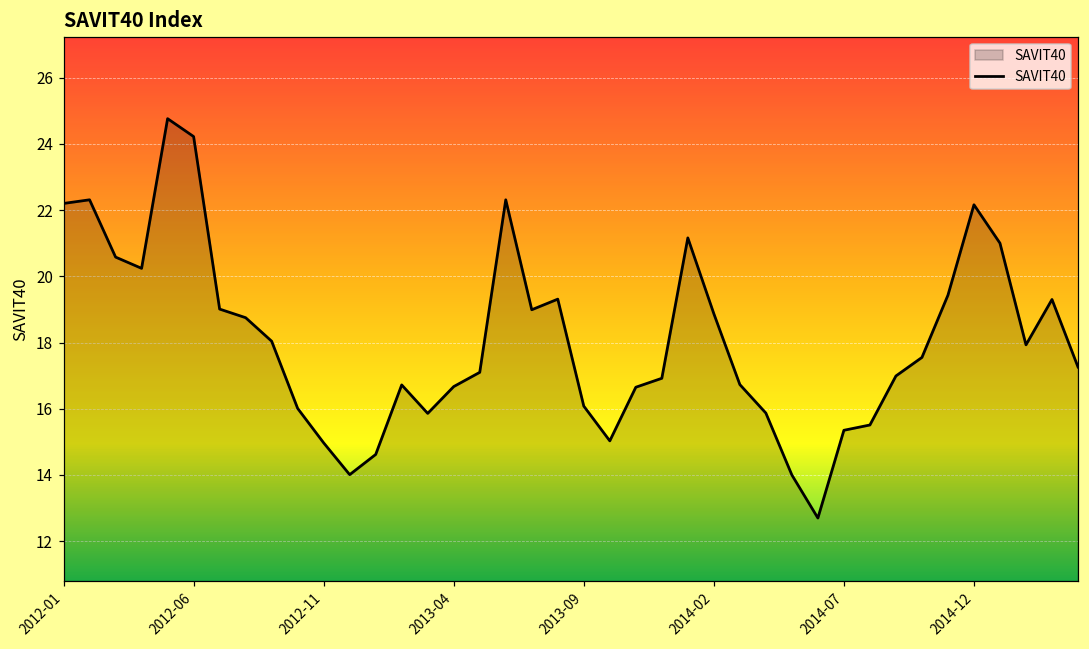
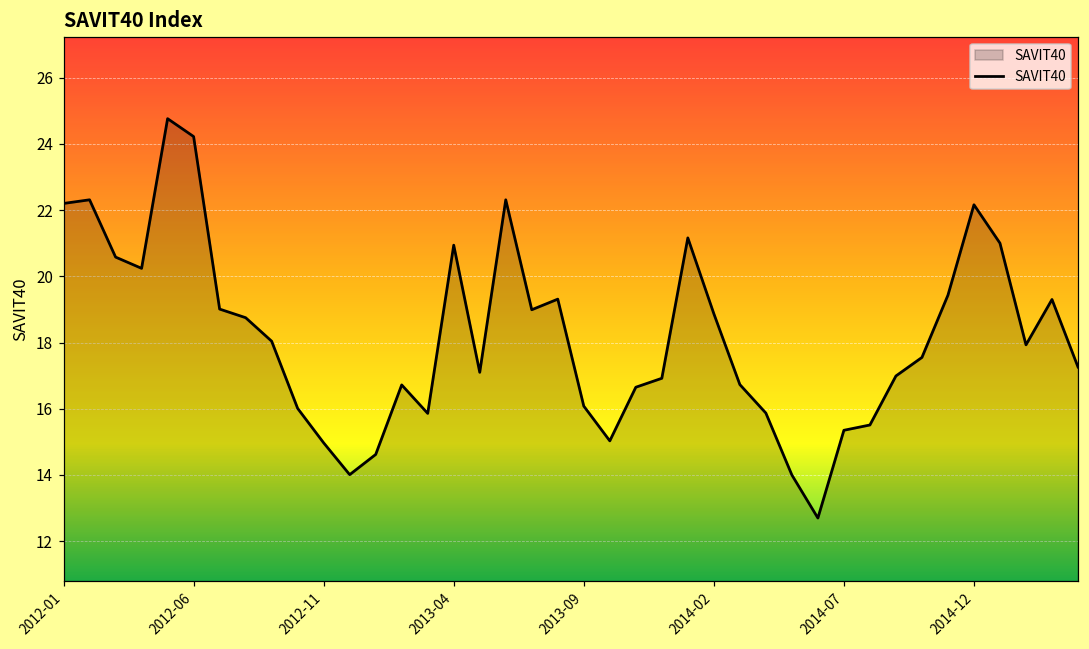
  {
    "2012-01": 22.2,
    "2012-06": 24.2,
    "2012-11": 15.0,
-   "2013-04": 16.7,
+   "2013-04": 20.9,
    "2013-09": 16.1,
    "2014-02": 18.9,
    "2014-07": 15.4,
    "2014-12": 22.2
  }
